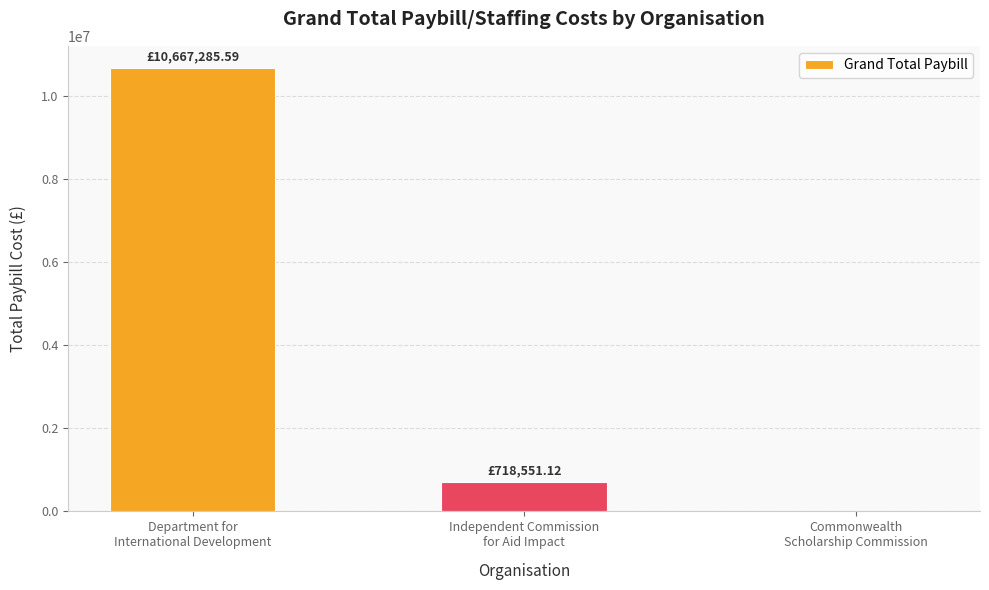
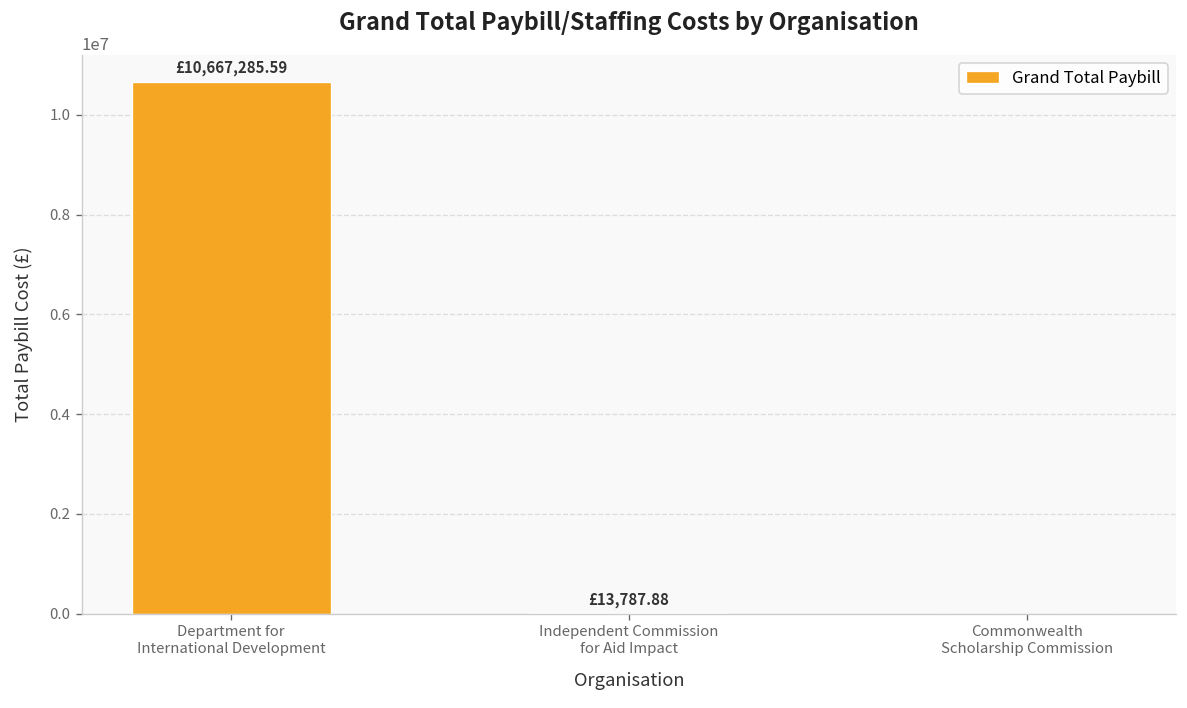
  {
    "Department for International Development": "£10,667,285.59",
-   "Independent Commission for Aid Impact": "£718,551.12"
+   "Independent Commission for Aid Impact": "£13,787.88"
  }
